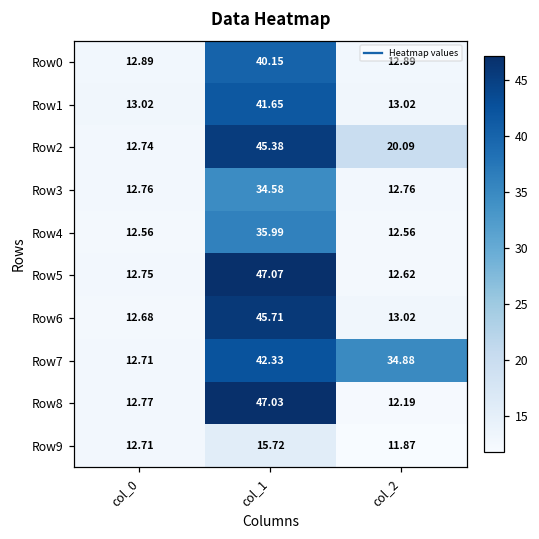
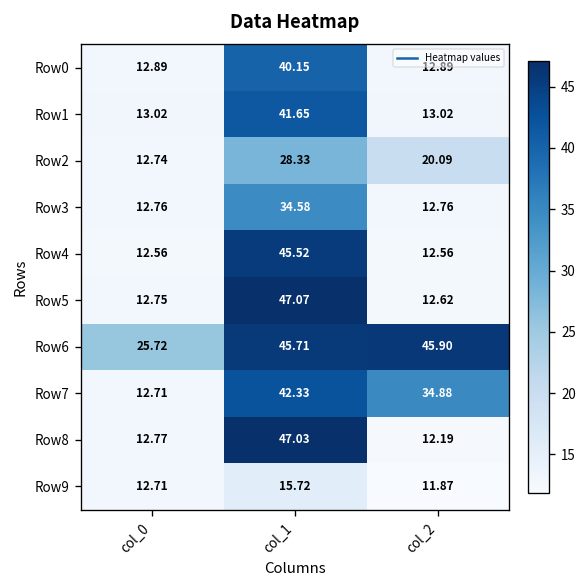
  {
    "Row0": {
      "col_0": 12.89,
      "col_1": 40.15
    },
    "Row1": {
      "col_0": 13.02,
      "col_1": 41.65,
      "col_2": 13.02
    },
    "Row2": {
      "col_0": 12.74,
-     "col_1": 45.38,
+     "col_1": 28.33,
      "col_2": 20.09
    },
    "Row3": {
      "col_0": 12.76,
      "col_1": 34.58,
      "col_2": 12.76
    },
    "Row4": {
      "col_0": 12.56,
-     "col_1": 35.99,
+     "col_1": 45.52,
      "col_2": 12.56
    },
    "Row5": {
      "col_0": 12.75,
      "col_1": 47.07,
      "col_2": 12.62
    },
    "Row6": {
-     "col_0": 12.68,
+     "col_0": 25.72,
      "col_1": 45.71,
-     "col_2": 13.02
+     "col_2": 45.90
    },
    "Row7": {
      "col_0": 12.71,
      "col_1": 42.33,
      "col_2": 34.88
    },
    "Row8": {
      "col_0": 12.77,
      "col_1": 47.03,
      "col_2": 12.19
    },
    "Row9": {
      "col_0": 12.71,
      "col_1": 15.72,
      "col_2": 11.87
    }
  }
